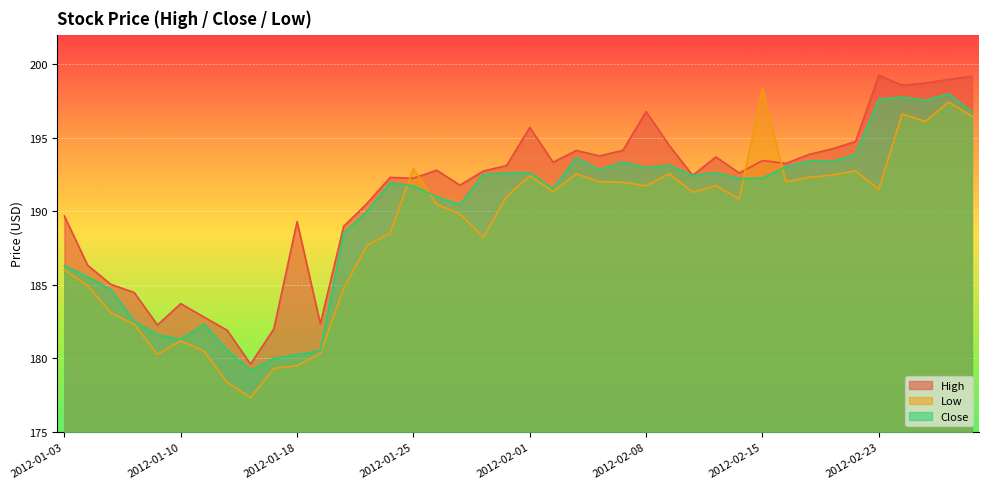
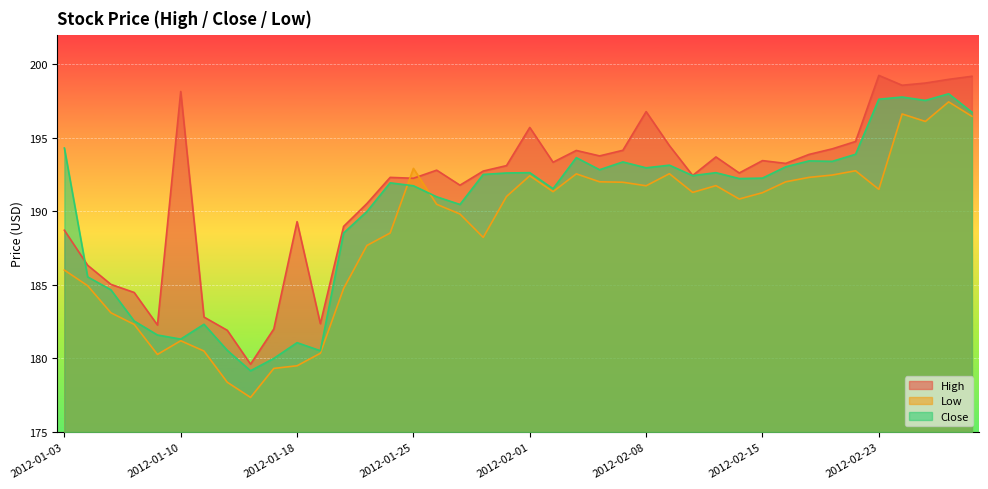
  {
    "High": {
-     "2012-01-03": 189.7,
-     "2012-01-10": 183.7,
+     "2012-01-03": 188.7,
+     "2012-01-10": 198.1,
      "2012-01-18": 189.3,
      "2012-01-25": 192.2,
      "2012-02-01": 195.7,
      "2012-02-08": 196.8,
      "2012-02-15": 193.4,
      "2012-02-23": 199.2
    },
    "Low": {
      "2012-01-03": 186.0,
      "2012-01-18": 179.5,
      "2012-01-25": 192.9,
      "2012-02-01": 192.4,
      "2012-02-08": 191.7,
-     "2012-02-15": 198.3,
+     "2012-02-15": 191.3,
      "2012-02-23": 191.5
    },
    "Close": {
-     "2012-01-03": 186.3,
-     "2012-01-18": 180.3,
+     "2012-01-03": 194.3,
+     "2012-01-18": 181.1,
      "2012-01-25": 191.7,
      "2012-02-01": 192.6,
      "2012-02-08": 192.9,
      "2012-02-15": 192.3,
      "2012-02-23": 197.6
    }
  }
